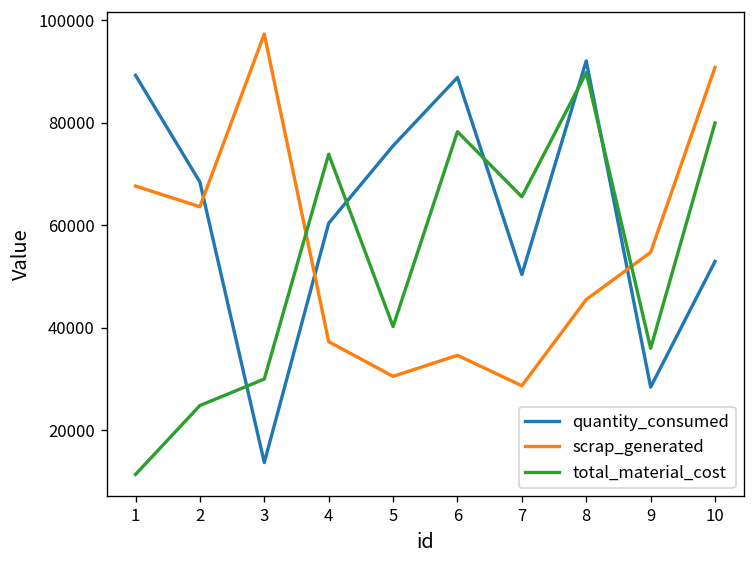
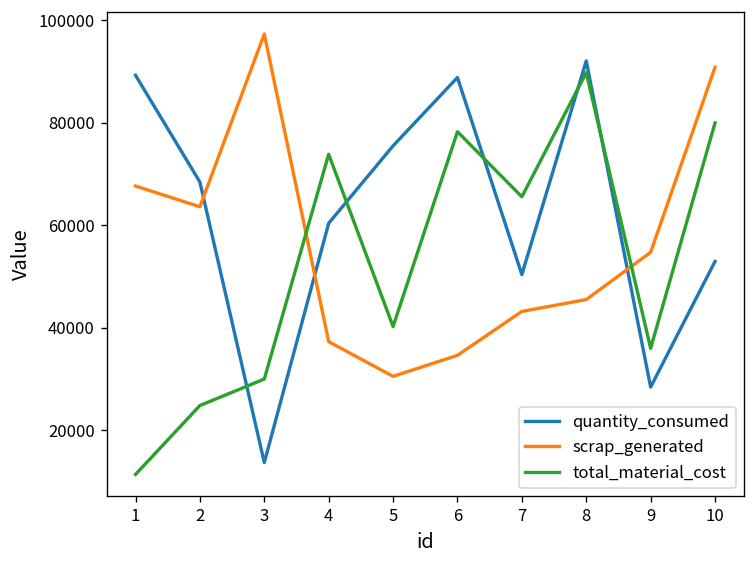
  {
    "quantity_consumed": {
      "1": 89000,
      "2": 68000,
      "3": 14000,
      "4": 60000,
      "5": 76000,
      "6": 89000,
      "7": 50000,
      "8": 92000,
      "9": 28000,
      "10": 53000
    },
    "scrap_generated": {
      "1": 68000,
      "2": 64000,
      "3": 97000,
      "4": 37000,
      "5": 31000,
      "6": 35000,
-     "7": 29000,
+     "7": 43000,
      "8": 46000,
      "9": 55000,
      "10": 91000
    },
    "total_material_cost": {
      "1": 11000,
      "2": 25000,
      "3": 30000,
      "4": 74000,
      "5": 40000,
      "6": 78000,
      "7": 66000,
      "8": 90000,
      "9": 36000,
      "10": 80000
    }
  }
